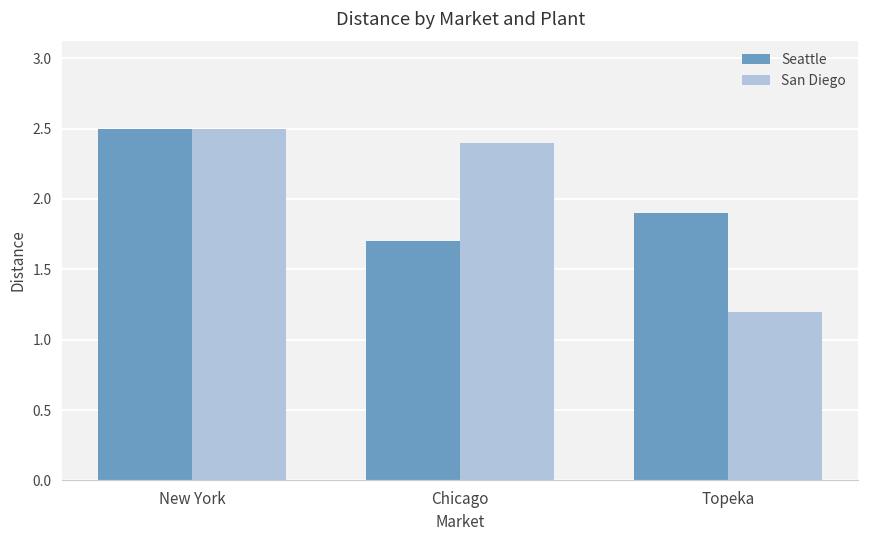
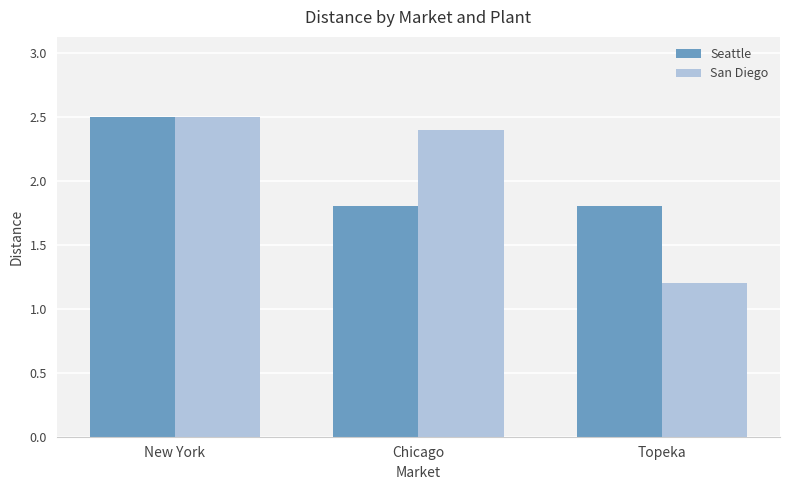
  {
    "Seattle": {
      "New York": 2.5,
-     "Chicago": 1.7,
-     "Topeka": 1.9
+     "Chicago": 1.8,
+     "Topeka": 1.8
    },
    "San Diego": {
      "New York": 2.5,
      "Chicago": 2.4,
      "Topeka": 1.2
    }
  }
